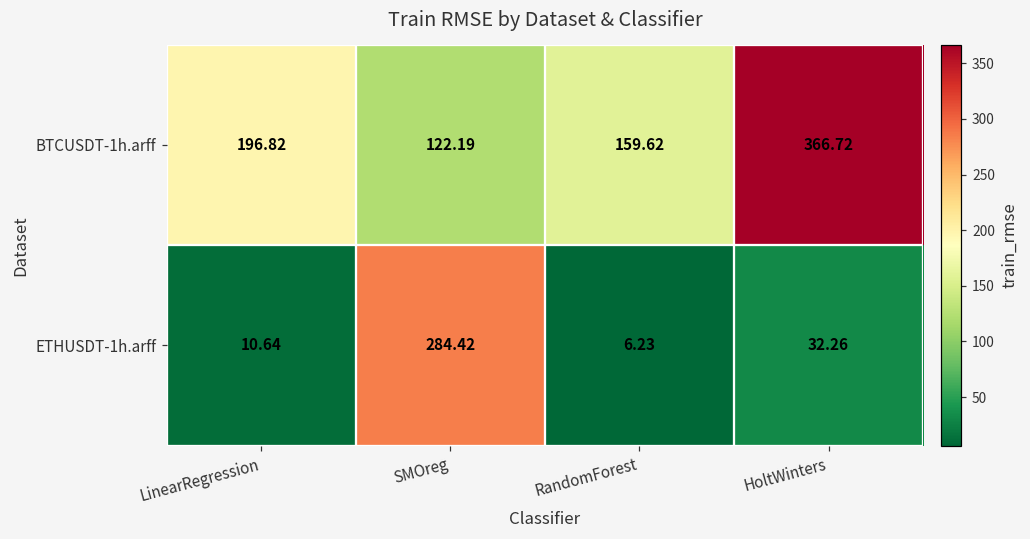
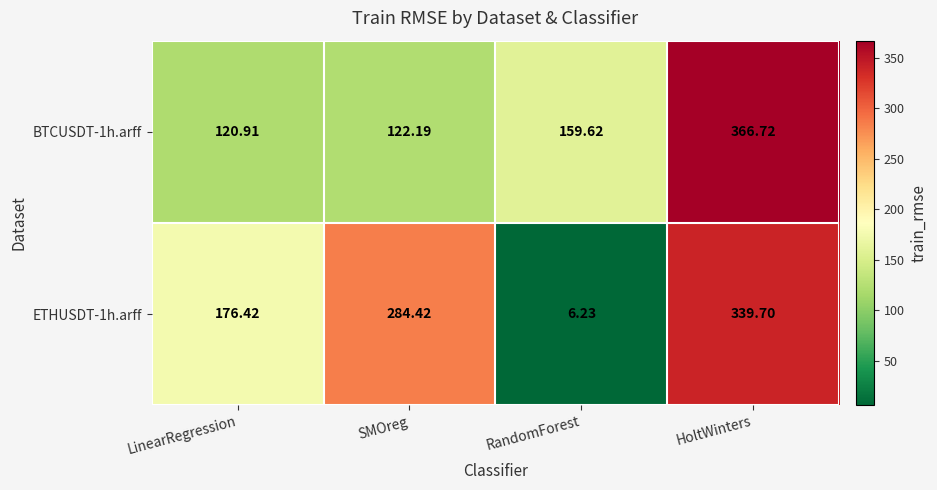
  {
    "BTCUSDT-1h.arff": {
-     "LinearRegression": 196.82,
+     "LinearRegression": 120.91,
      "SMOreg": 122.19,
      "RandomForest": 159.62,
      "HoltWinters": 366.72
    },
    "ETHUSDT-1h.arff": {
-     "LinearRegression": 10.64,
+     "LinearRegression": 176.42,
      "SMOreg": 284.42,
      "RandomForest": 6.23,
-     "HoltWinters": 32.26
+     "HoltWinters": 339.70
    }
  }
